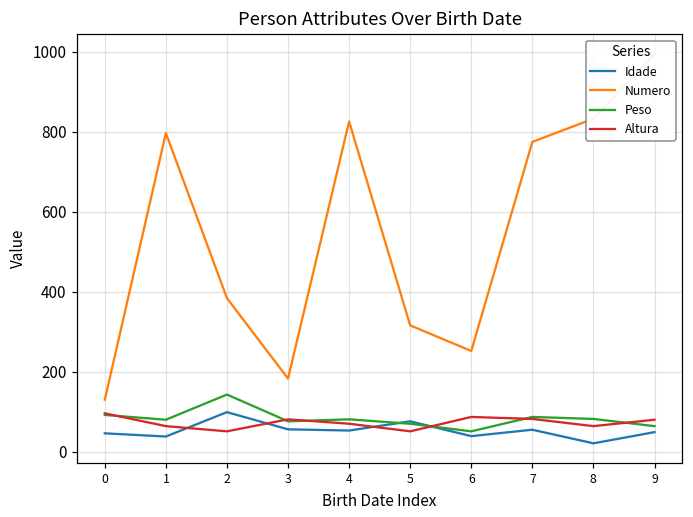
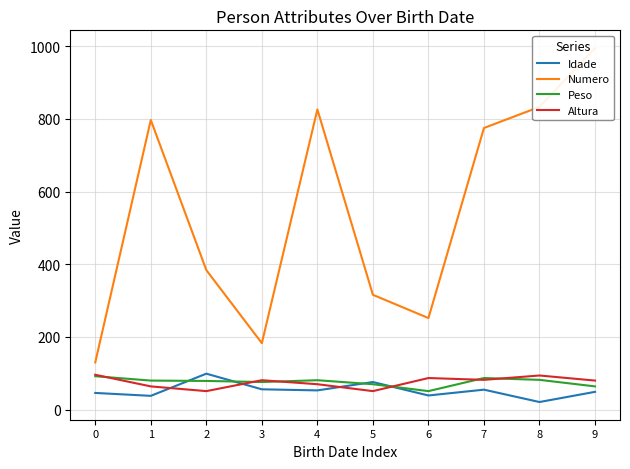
  {
    "Idade": {
      "0": 50,
      "1": 40,
      "2": 100,
      "3": 60,
      "4": 50,
      "6": 40,
      "7": 60,
      "8": 20,
      "9": 50
    },
    "Numero": {
      "0": 130,
      "1": 800,
      "2": 380,
      "3": 180,
      "4": 830,
      "5": 320,
      "6": 250,
      "7": 780
    },
    "Peso": {
      "1": 80,
-     "2": 140,
+     "2": 80,
      "4": 80,
      "6": 50,
      "8": 80,
      "9": 60
    },
    "Altura": {
      "1": 60,
      "2": 50,
      "4": 70,
      "5": 50,
      "6": 90,
-     "8": 60,
+     "8": 90,
      "9": 80
    }
  }
